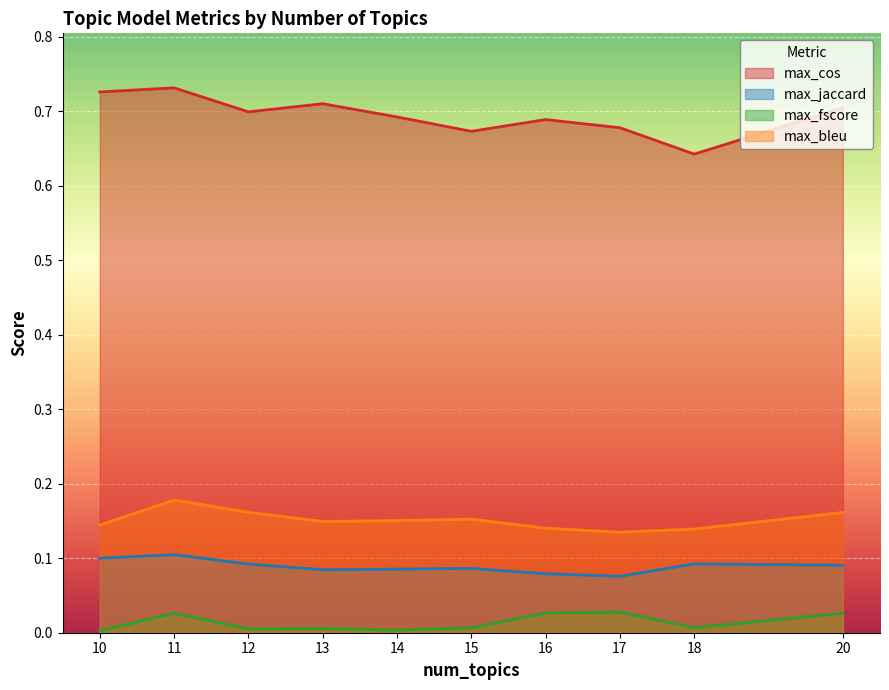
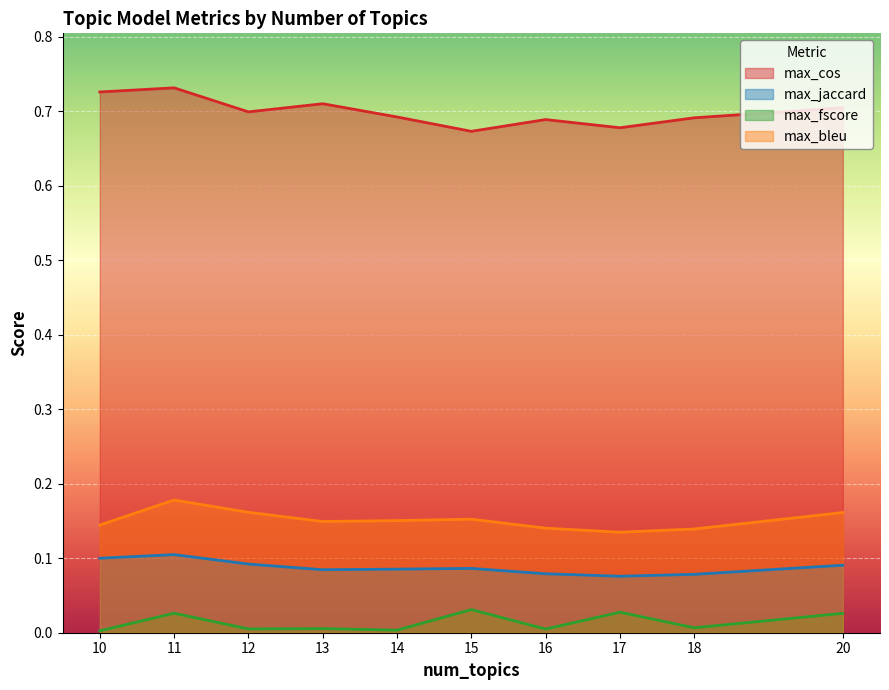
  {
    "max_cos": {
      "10": 0.73,
      "11": 0.73,
      "12": 0.70,
      "13": 0.71,
      "14": 0.69,
      "15": 0.67,
      "16": 0.69,
      "17": 0.68,
-     "18": 0.64
+     "18": 0.69
    },
    "max_jaccard": {
      "10": 0.10,
      "11": 0.10,
      "12": 0.09,
      "13": 0.08,
      "14": 0.09,
      "15": 0.09,
      "16": 0.08,
      "17": 0.08,
-     "18": 0.09,
+     "18": 0.08,
      "20": 0.09
    },
    "max_fscore": {
      "10": 0.00,
      "11": 0.03,
      "12": 0.01,
      "13": 0.01,
      "14": 0.00,
-     "15": 0.01,
-     "16": 0.03,
+     "15": 0.03,
+     "16": 0.00,
      "17": 0.03,
      "18": 0.01,
      "20": 0.03
    },
    "max_bleu": {
      "10": 0.14,
      "11": 0.18,
      "12": 0.16,
      "13": 0.15,
      "14": 0.15,
      "15": 0.15,
      "16": 0.14,
      "17": 0.13,
      "18": 0.14,
      "20": 0.16
    }
  }
